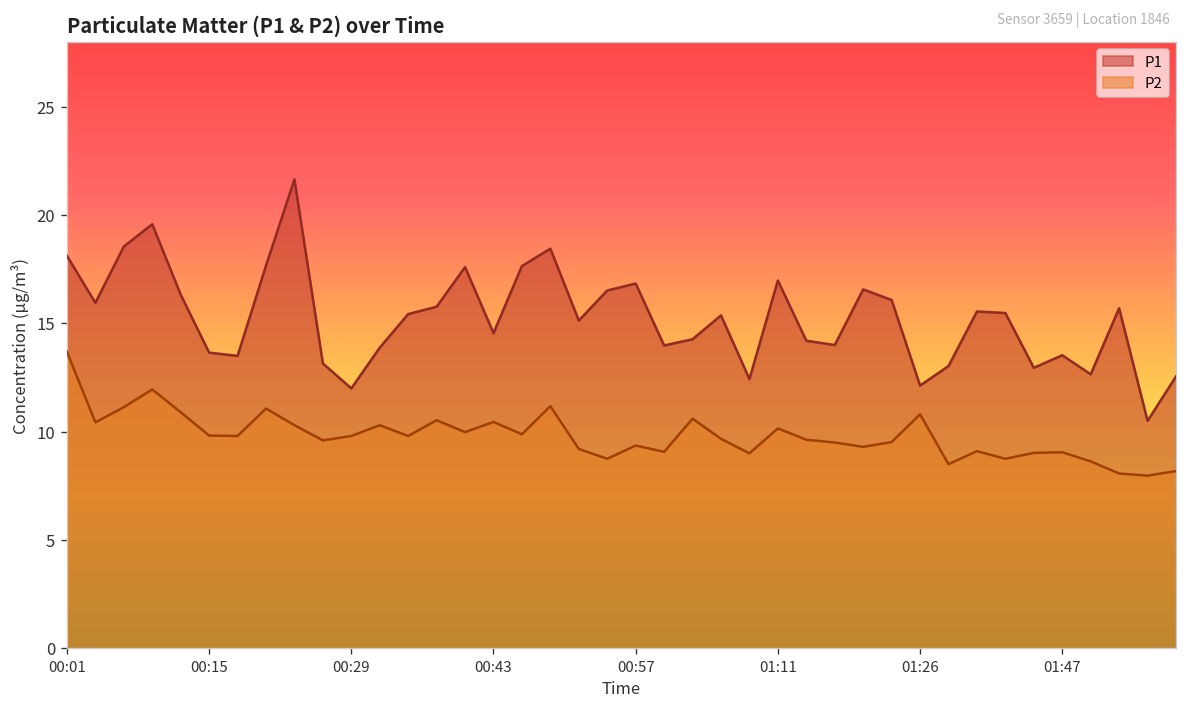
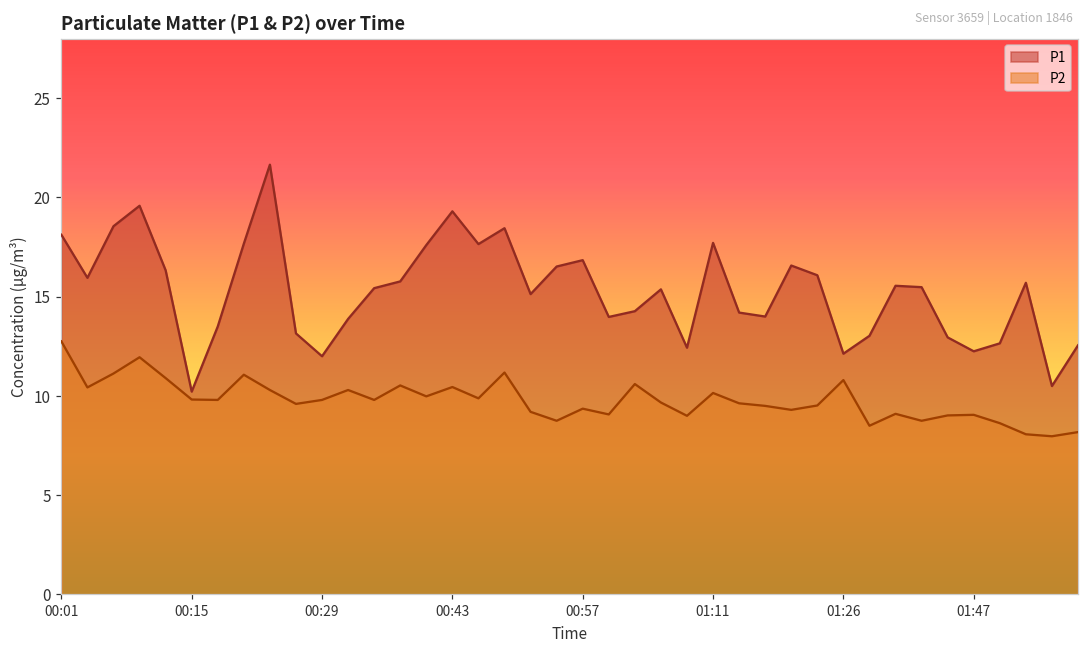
  {
    "P1": {
      "00:01": 18.1,
-     "00:15": 13.7,
+     "00:15": 10.2,
      "00:29": 12.0,
-     "00:43": 14.6,
+     "00:43": 19.3,
      "00:57": 16.8,
-     "01:11": 17.0,
+     "01:11": 17.7,
      "01:26": 12.1,
-     "01:47": 13.5
+     "01:47": 12.3
    },
    "P2": {
-     "00:01": 13.7,
+     "00:01": 12.8,
      "00:15": 9.8,
      "00:29": 9.8,
      "00:43": 10.5,
      "00:57": 9.4,
      "01:11": 10.2,
      "01:26": 10.8,
      "01:47": 9.1
    }
  }
